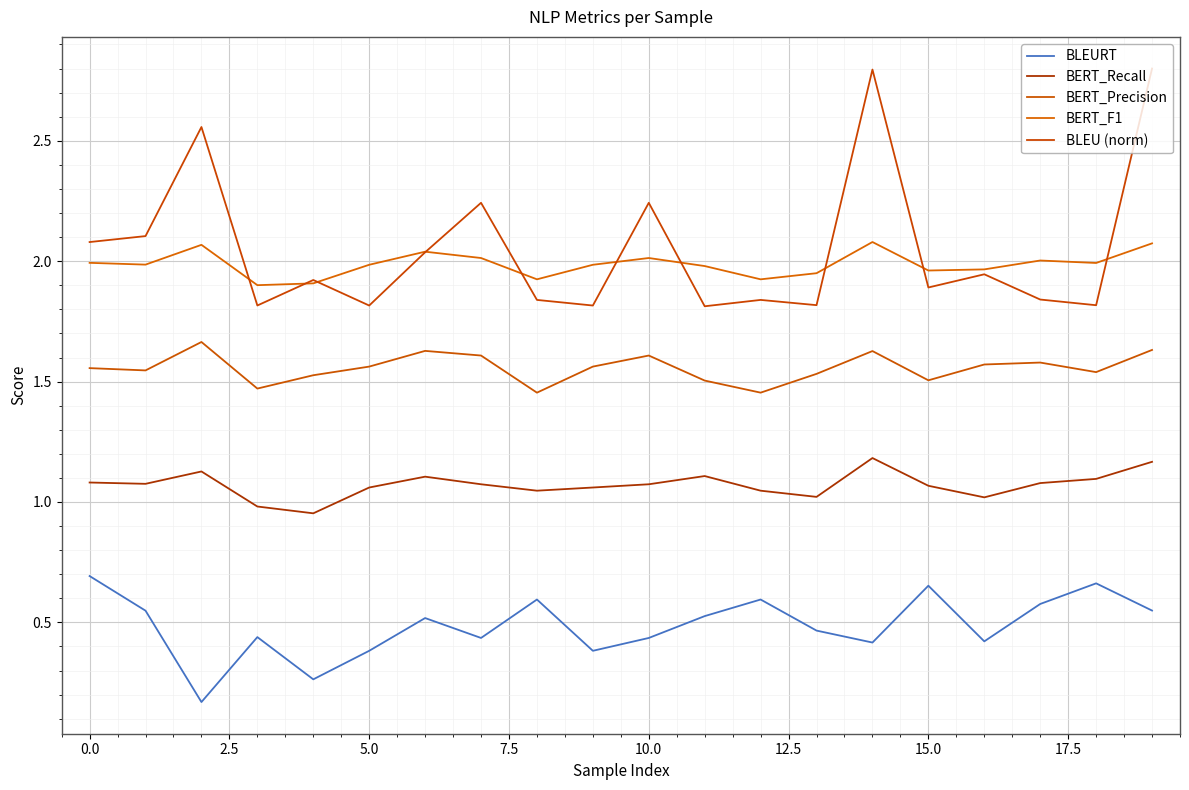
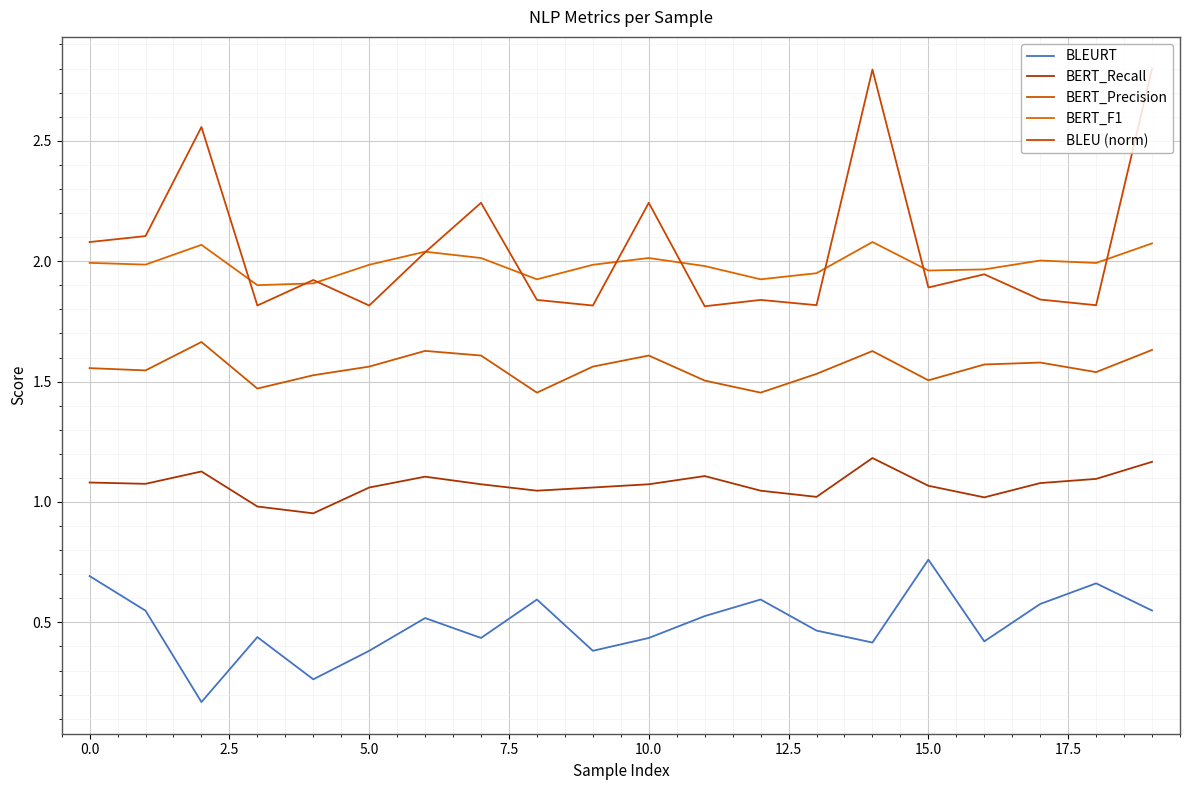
  {
    "BLEURT": {
      "0.0": 0.69,
      "5.0": 0.38,
      "10.0": 0.44,
-     "15.0": 0.65
+     "15.0": 0.76
    }
  }
